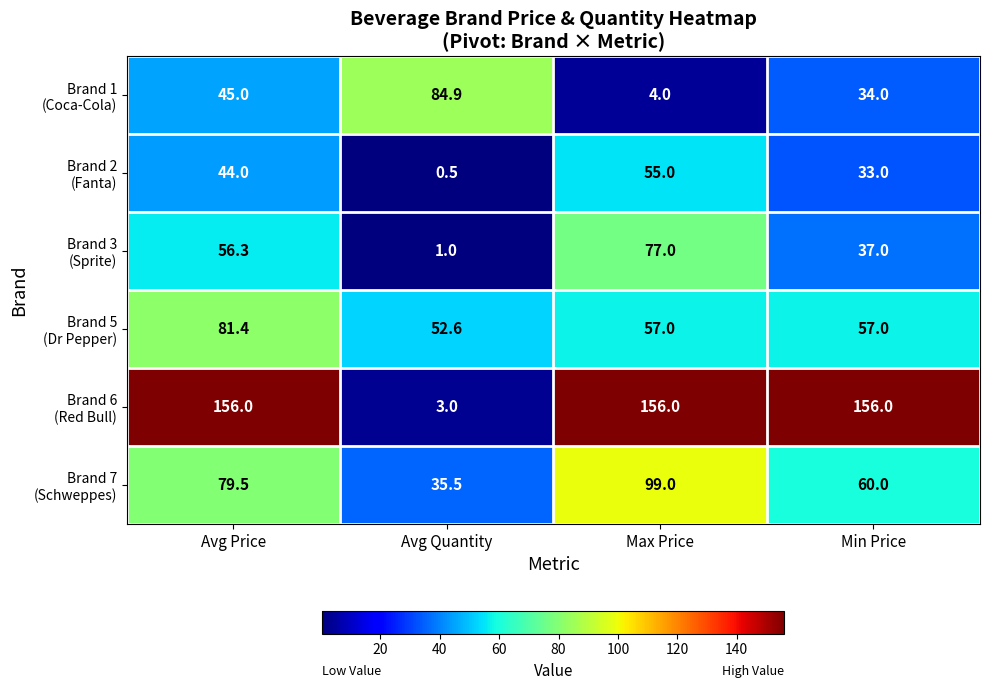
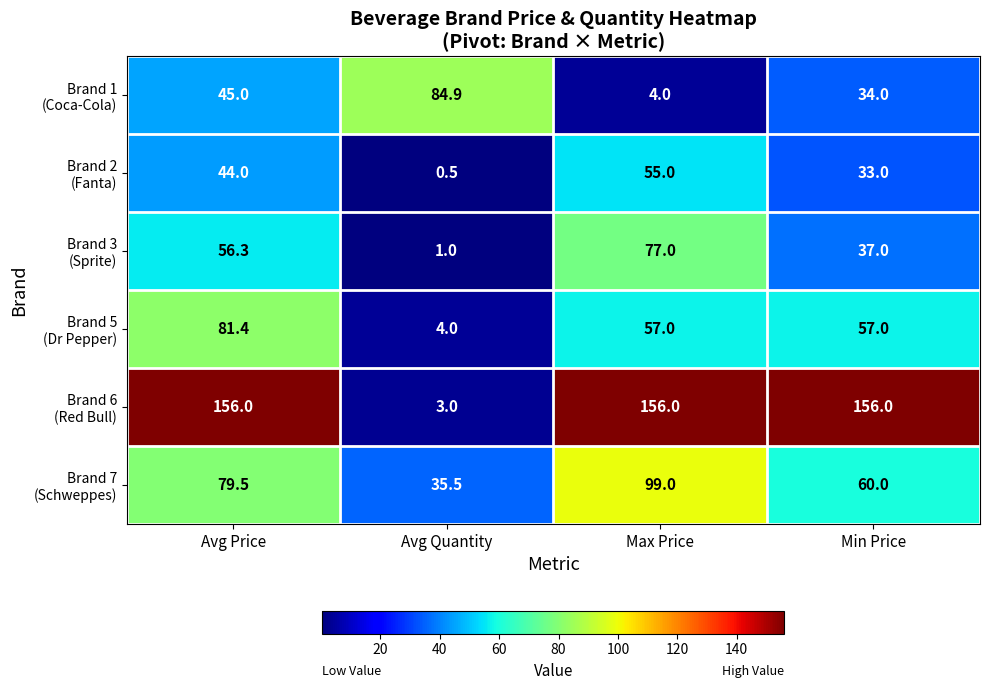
  {
    "Brand 1 (Coca-Cola)": {
      "Avg Price": 45.0,
      "Avg Quantity": 84.9,
      "Max Price": 4.0,
      "Min Price": 34.0
    },
    "Brand 2 (Fanta)": {
      "Avg Price": 44.0,
      "Avg Quantity": 0.5,
      "Max Price": 55.0,
      "Min Price": 33.0
    },
    "Brand 3 (Sprite)": {
      "Avg Price": 56.3,
      "Avg Quantity": 1.0,
      "Max Price": 77.0,
      "Min Price": 37.0
    },
    "Brand 5 (Dr Pepper)": {
      "Avg Price": 81.4,
-     "Avg Quantity": 52.6,
+     "Avg Quantity": 4.0,
      "Max Price": 57.0,
      "Min Price": 57.0
    },
    "Brand 6 (Red Bull)": {
      "Avg Price": 156.0,
      "Avg Quantity": 3.0,
      "Max Price": 156.0,
      "Min Price": 156.0
    },
    "Brand 7 (Schweppes)": {
      "Avg Price": 79.5,
      "Avg Quantity": 35.5,
      "Max Price": 99.0,
      "Min Price": 60.0
    }
  }
